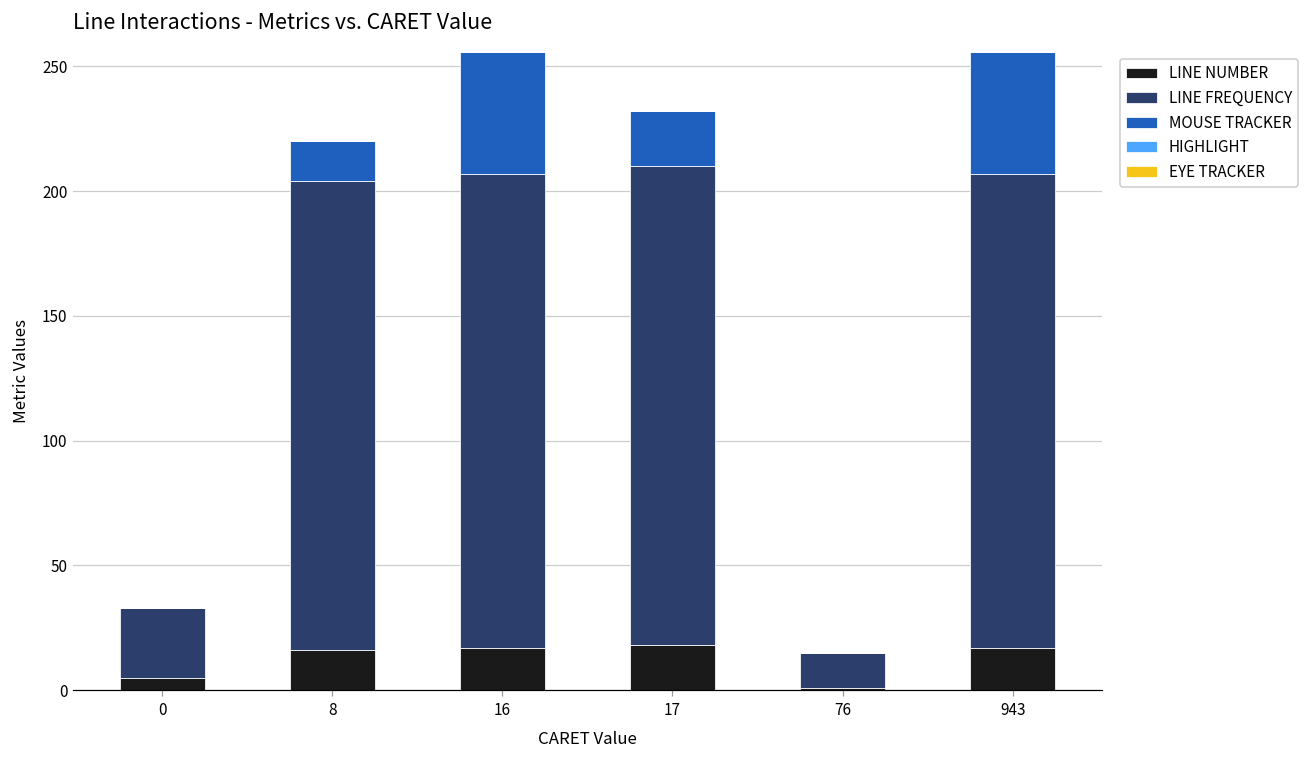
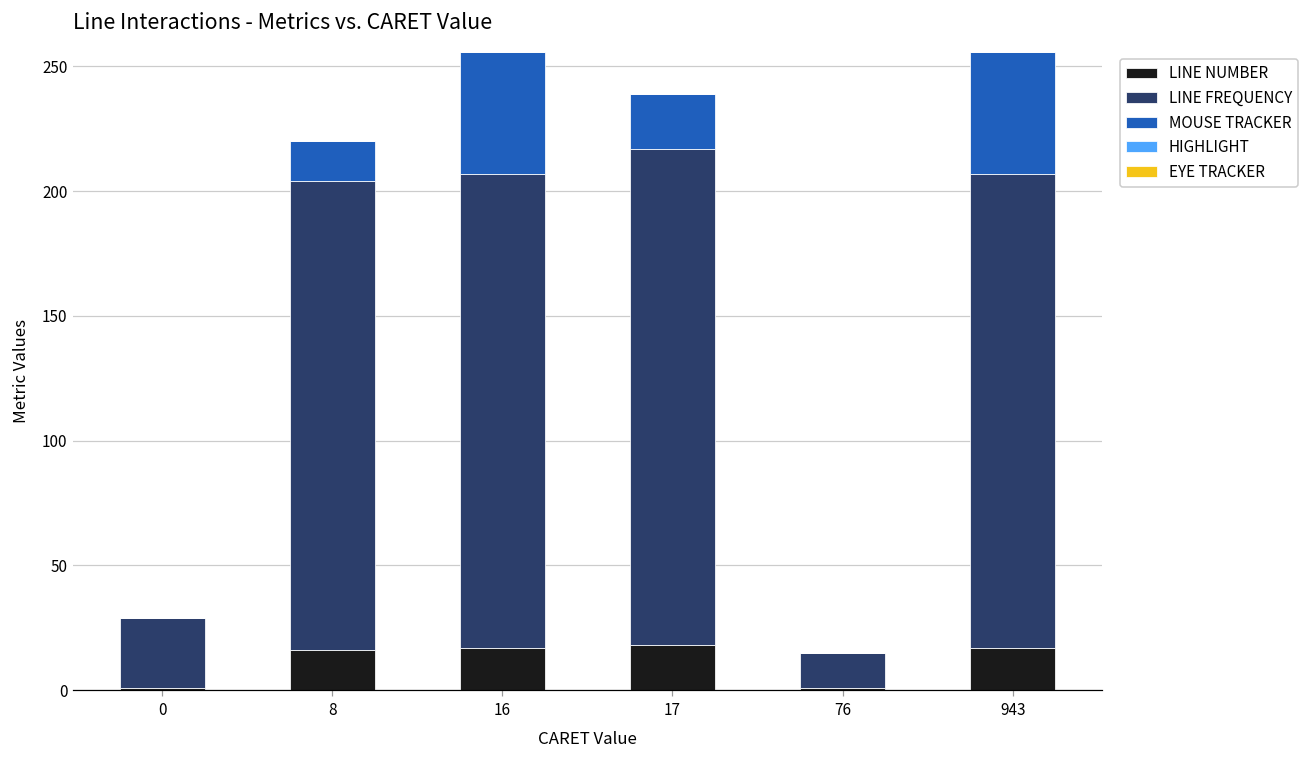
  {
    "LINE NUMBER": {
-     "0": 5,
+     "0": 1,
      "8": 16,
      "16": 17,
      "17": 18,
      "943": 17
    },
    "LINE FREQUENCY": {
      "0": 28,
      "8": 188,
      "16": 190,
-     "17": 192,
+     "17": 199,
      "76": 14,
      "943": 190
    },
    "EYE TRACKER": {
      "0": 0,
      "76": 0
    }
  }
